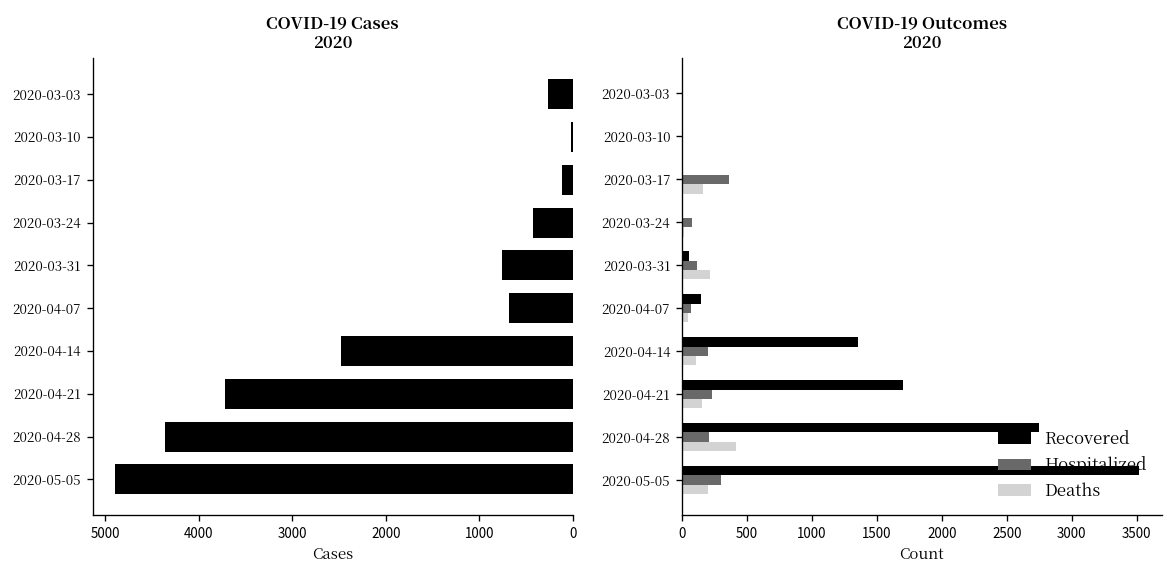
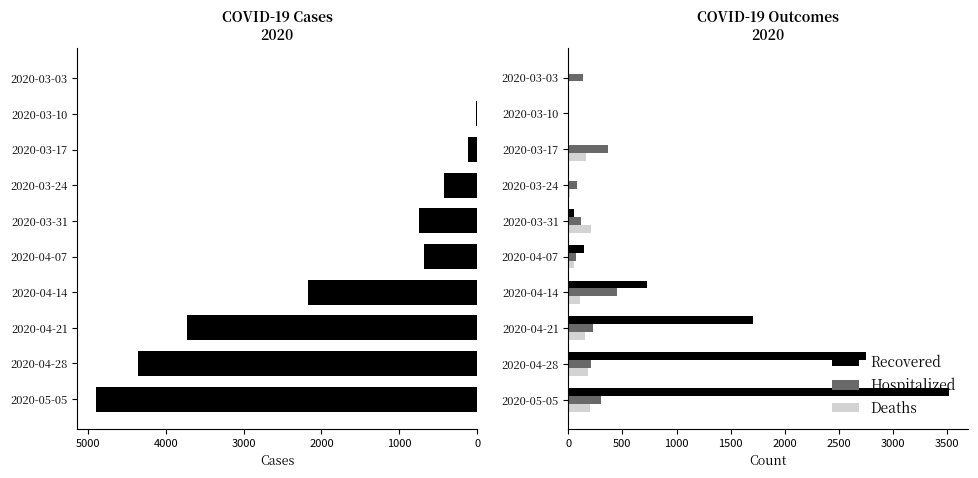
  {
    "COVID-19 Cases 2020": {
-     "2020-03-03": 300,
+     "2020-03-03": 0,
      "2020-03-17": 100,
      "2020-03-24": 400,
      "2020-03-31": 800,
      "2020-04-07": 700,
-     "2020-04-14": 2500,
+     "2020-04-14": 2200,
      "2020-04-21": 3700,
      "2020-04-28": 4400,
      "2020-05-05": 4900
    },
    "COVID-19 Outcomes 2020": {
      "Recovered": {
        "2020-03-03": 0,
        "2020-03-10": 0,
        "2020-03-17": 0,
        "2020-03-31": 60,
        "2020-04-07": 140,
-       "2020-04-14": 1350,
+       "2020-04-14": 720,
        "2020-04-21": 1700,
        "2020-04-28": 2750,
        "2020-05-05": 3520
      },
      "Hospitalized": {
-       "2020-03-03": 0,
+       "2020-03-03": 130,
        "2020-03-17": 360,
        "2020-03-24": 80,
        "2020-03-31": 120,
        "2020-04-07": 70,
-       "2020-04-14": 200,
+       "2020-04-14": 450,
        "2020-04-21": 230,
        "2020-04-28": 210,
        "2020-05-05": 300
      },
      "Deaths": {
        "2020-03-03": 0,
        "2020-03-10": 0,
        "2020-03-17": 170,
        "2020-03-31": 210,
        "2020-04-07": 50,
        "2020-04-14": 110,
        "2020-04-21": 160,
-       "2020-04-28": 420,
+       "2020-04-28": 180,
        "2020-05-05": 200
      }
    }
  }
